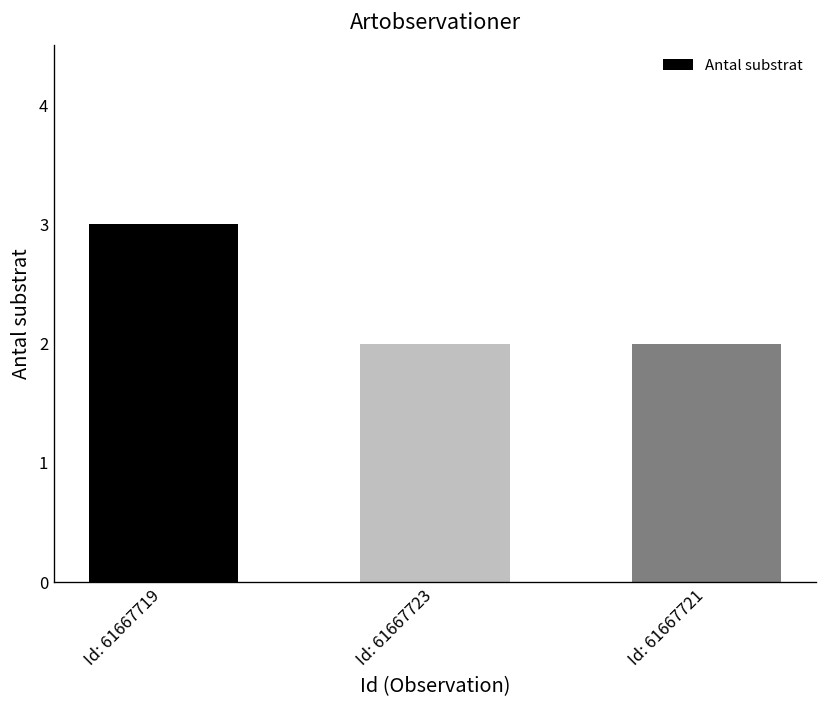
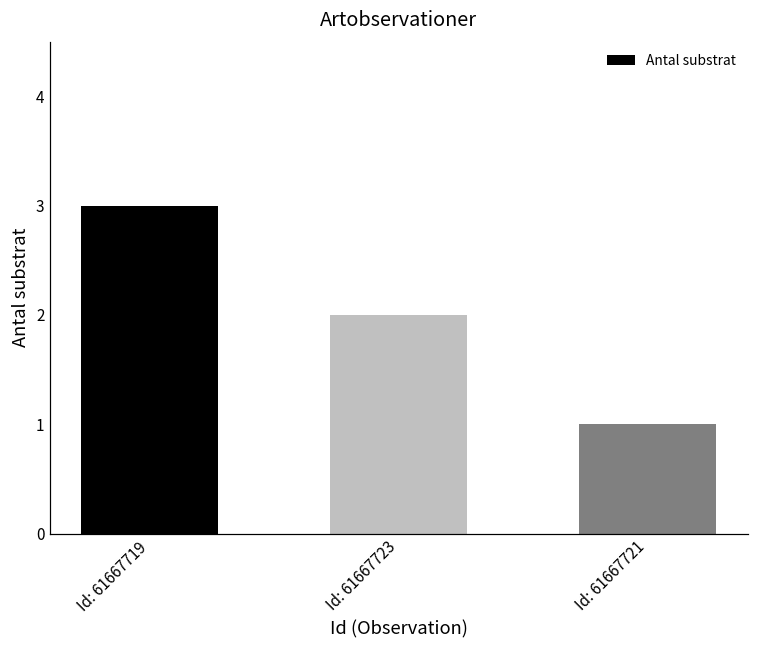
  {
    "Id: 61667719": 3,
    "Id: 61667723": 2,
-   "Id: 61667721": 2
+   "Id: 61667721": 1
  }
